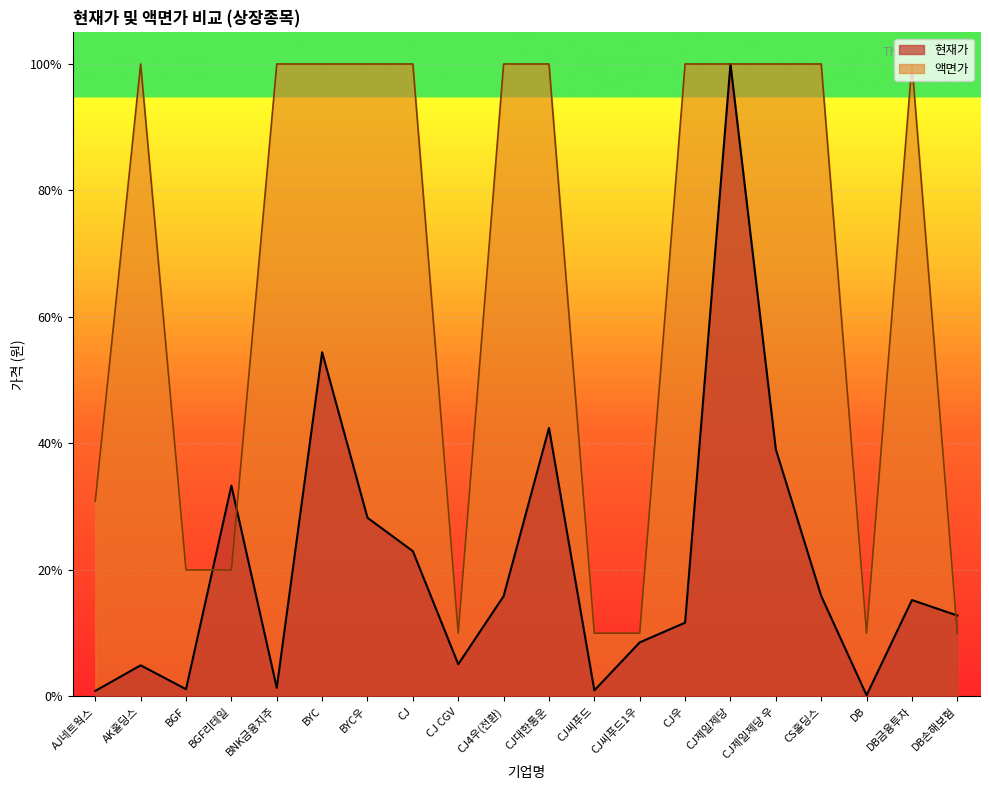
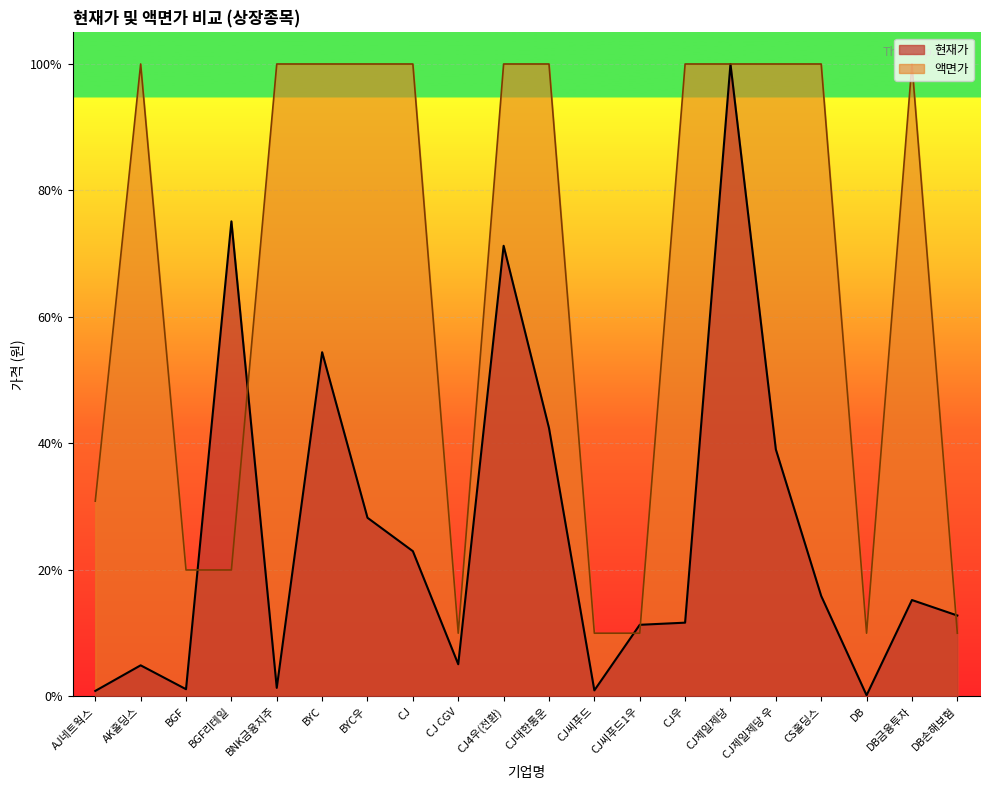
  {
    "현재가": {
      "AJ네트웍스": "1%",
      "AK홀딩스": "5%",
      "BGF": "1%",
-     "BGF리테일": "33%",
+     "BGF리테일": "75%",
      "BNK금융지주": "1%",
      "BYC": "54%",
      "BYC우": "28%",
      "CJ": "23%",
      "CJ CGV": "5%",
-     "CJ4우(전환)": "16%",
+     "CJ4우(전환)": "71%",
      "CJ대한통운": "42%",
      "CJ씨푸드": "1%",
-     "CJ씨푸드1우": "9%",
+     "CJ씨푸드1우": "11%",
      "CJ우": "12%",
      "CJ제일제당 우": "39%",
      "CS홀딩스": "16%",
      "DB": "0%",
      "DB금융투자": "15%",
      "DB손해보험": "13%"
    },
    "액면가": {
      "AJ네트웍스": "31%",
      "AK홀딩스": "100%",
      "BGF": "20%",
      "BGF리테일": "20%",
      "BNK금융지주": "100%",
      "BYC": "100%",
      "BYC우": "100%",
      "CJ": "100%",
      "CJ CGV": "10%",
      "CJ4우(전환)": "100%",
      "CJ대한통운": "100%",
      "CJ씨푸드": "10%",
      "CJ씨푸드1우": "10%",
      "CJ우": "100%",
      "CJ제일제당 우": "100%",
      "CS홀딩스": "100%",
      "DB": "10%",
      "DB손해보험": "10%"
    }
  }
